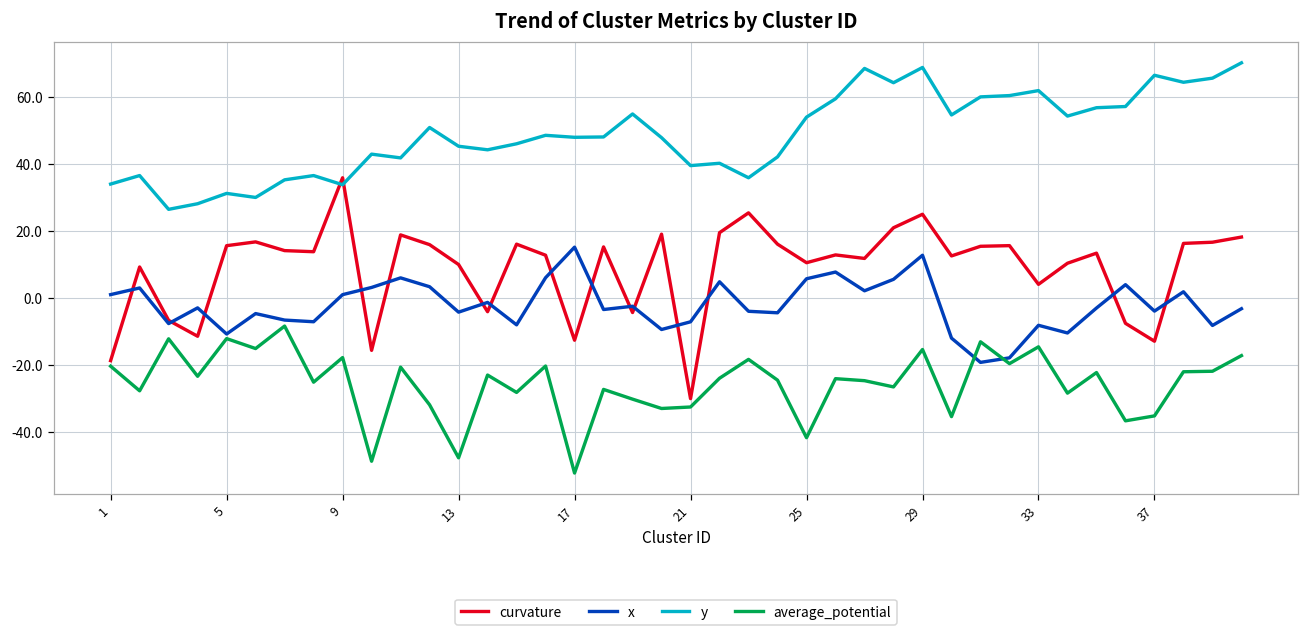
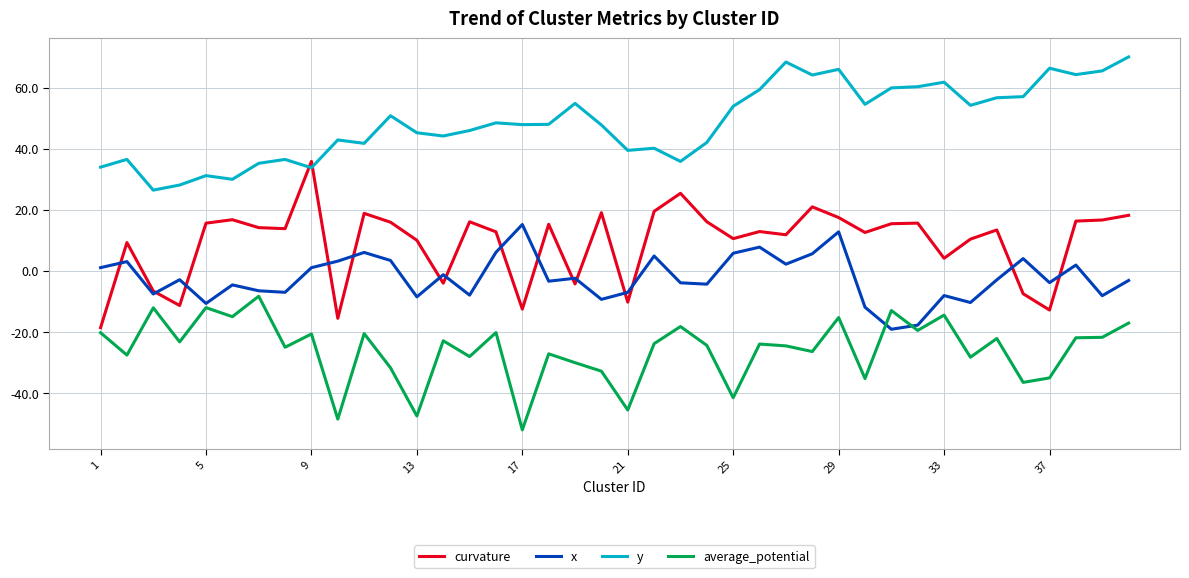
  {
    "curvature": {
      "1": -19,
      "5": 16,
      "9": 36,
      "13": 10,
      "17": -13,
-     "21": -30,
+     "21": -10,
      "25": 11,
-     "29": 25,
+     "29": 17,
      "33": 4,
      "37": -13
    },
    "x": {
      "1": 1,
      "5": -11,
      "9": 1,
-     "13": -4,
+     "13": -9,
      "17": 15,
      "21": -7,
      "25": 6,
      "29": 13,
      "33": -8,
      "37": -4
    },
    "y": {
      "1": 34,
      "5": 31,
      "9": 34,
      "13": 45,
      "17": 48,
      "21": 39,
      "25": 54,
-     "29": 69,
+     "29": 66,
      "33": 62,
      "37": 66
    },
    "average_potential": {
      "1": -20,
      "5": -12,
-     "9": -18,
+     "9": -21,
      "13": -48,
      "17": -52,
-     "21": -32,
+     "21": -46,
      "25": -42,
      "29": -15,
      "33": -14,
      "37": -35
    }
  }
